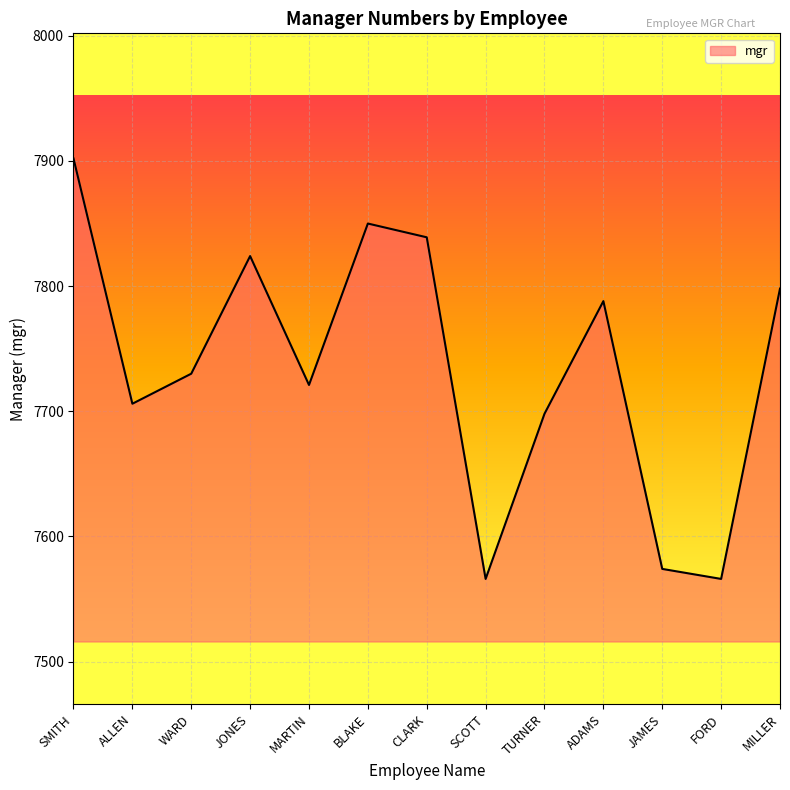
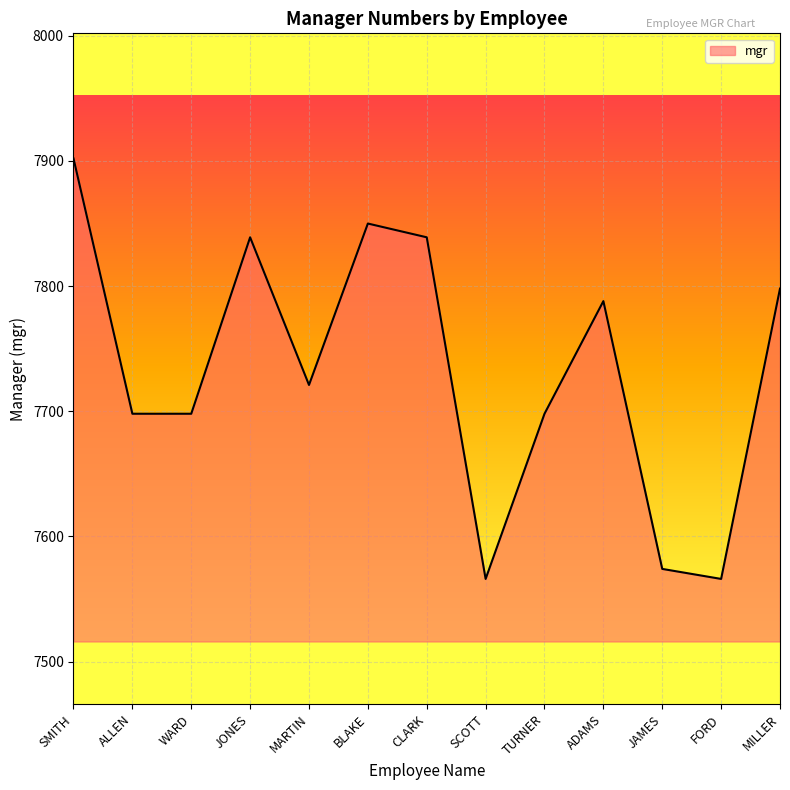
  {
    "SMITH": 7902,
-   "ALLEN": 7706,
-   "WARD": 7730,
-   "JONES": 7824,
+   "ALLEN": 7698,
+   "WARD": 7698,
+   "JONES": 7839,
    "MARTIN": 7721,
    "BLAKE": 7850,
    "CLARK": 7839,
    "SCOTT": 7566,
    "TURNER": 7698,
    "ADAMS": 7788,
    "JAMES": 7574,
    "FORD": 7566,
    "MILLER": 7798
  }
